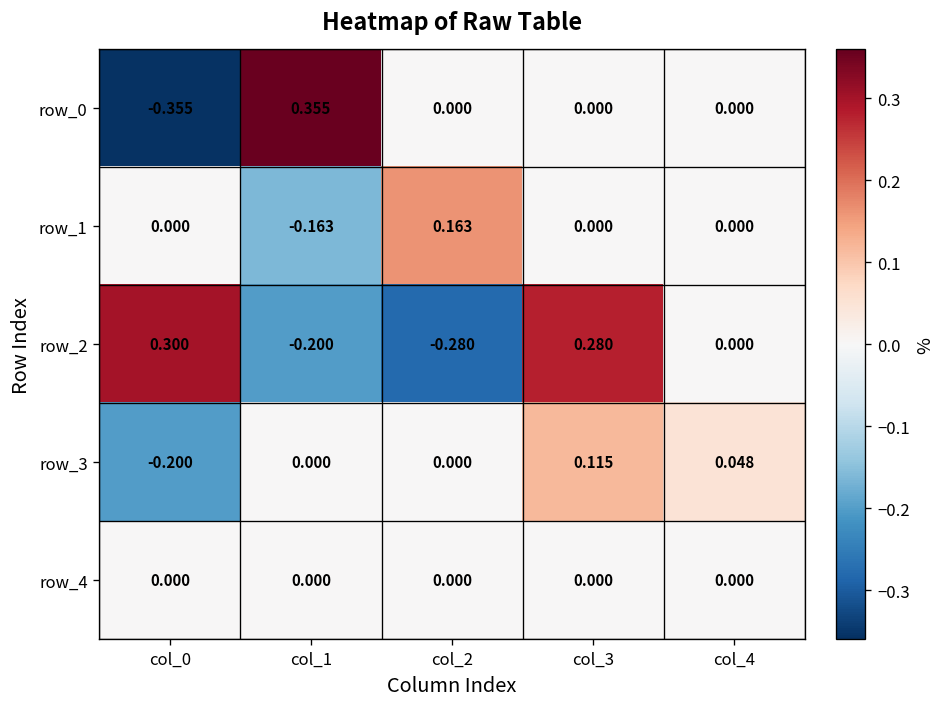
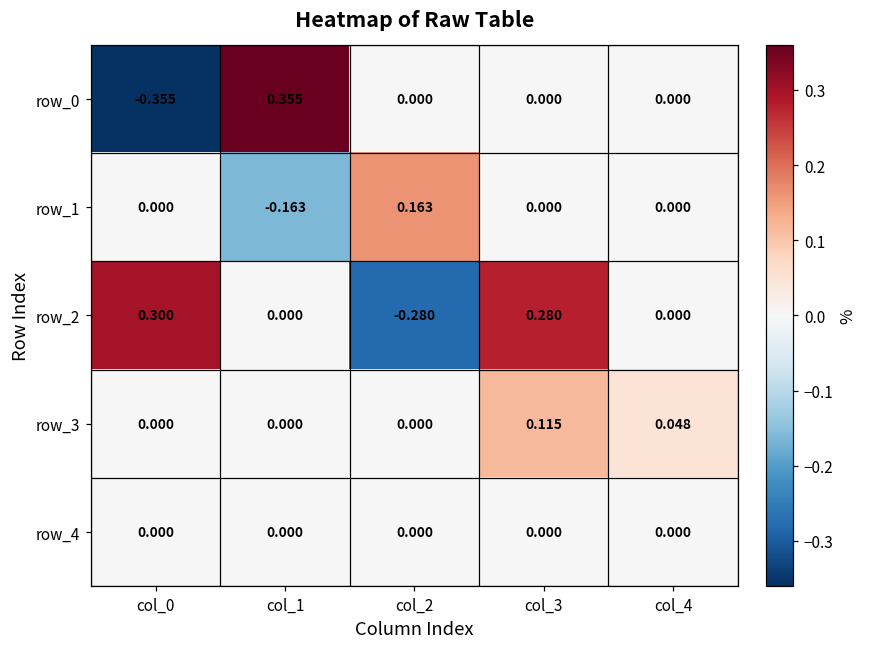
  {
    "row_0": {
      "col_0": -0.355,
      "col_1": 0.355,
      "col_2": 0.000,
      "col_3": 0.000,
      "col_4": 0.000
    },
    "row_1": {
      "col_0": 0.000,
      "col_1": -0.163,
      "col_2": 0.163,
      "col_3": 0.000,
      "col_4": 0.000
    },
    "row_2": {
      "col_0": 0.300,
-     "col_1": -0.200,
+     "col_1": 0.000,
      "col_2": -0.280,
      "col_3": 0.280,
      "col_4": 0.000
    },
    "row_3": {
-     "col_0": -0.200,
+     "col_0": 0.000,
      "col_1": 0.000,
      "col_2": 0.000,
      "col_3": 0.115,
      "col_4": 0.048
    },
    "row_4": {
      "col_0": 0.000,
      "col_1": 0.000,
      "col_2": 0.000,
      "col_3": 0.000,
      "col_4": 0.000
    }
  }
